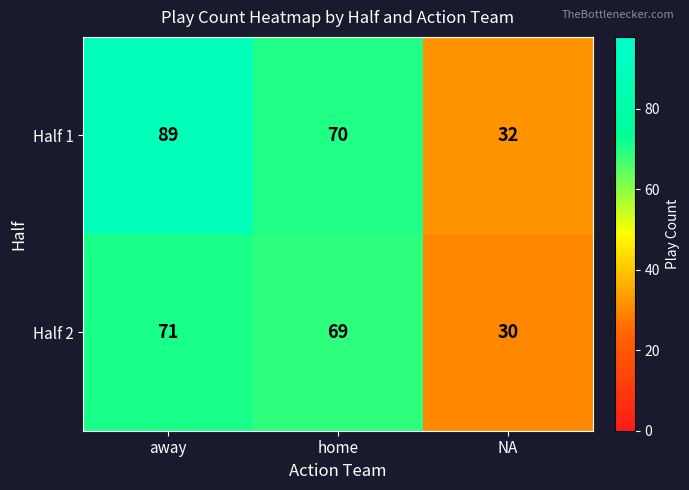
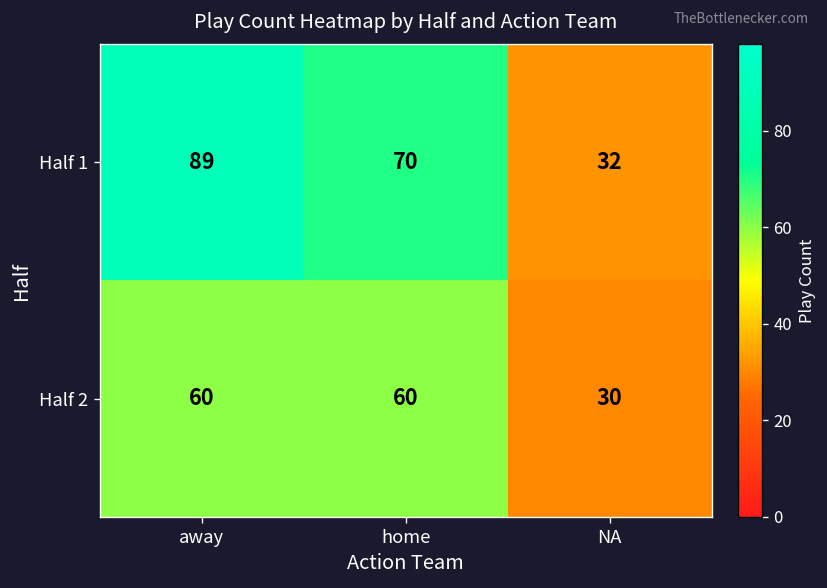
  {
    "Half 1": {
      "away": 89,
      "home": 70,
      "NA": 32
    },
    "Half 2": {
-     "away": 71,
-     "home": 69,
+     "away": 60,
+     "home": 60,
      "NA": 30
    }
  }
